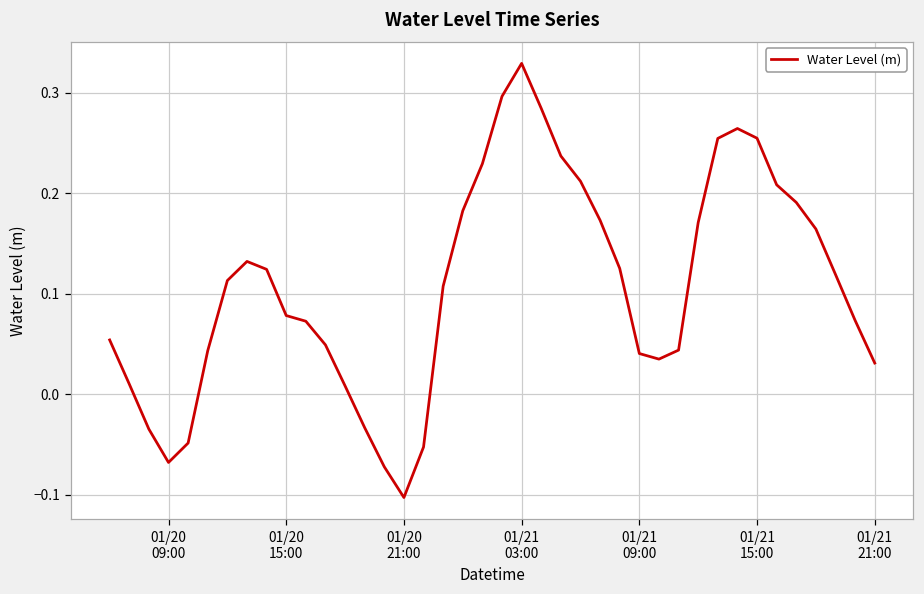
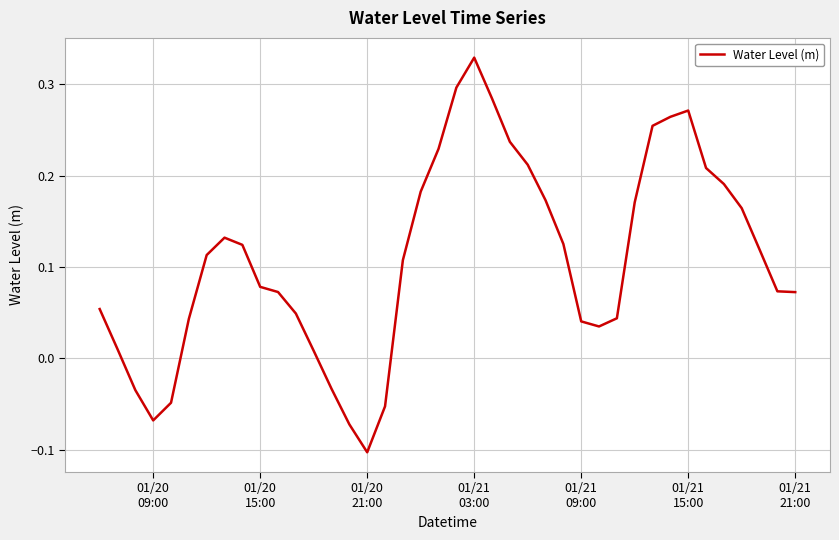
  {
    "01/20 09:00": -0.07,
    "01/20 15:00": 0.08,
    "01/20 21:00": -0.10,
    "01/21 03:00": 0.33,
    "01/21 09:00": 0.04,
-   "01/21 15:00": 0.25,
-   "01/21 21:00": 0.03
+   "01/21 15:00": 0.27,
+   "01/21 21:00": 0.07
  }
